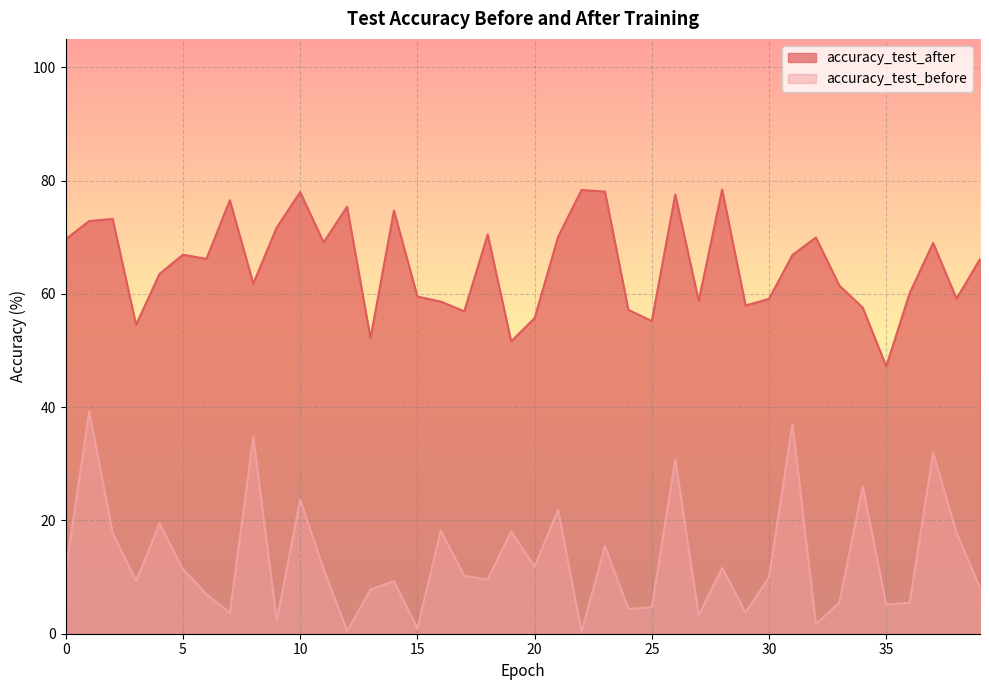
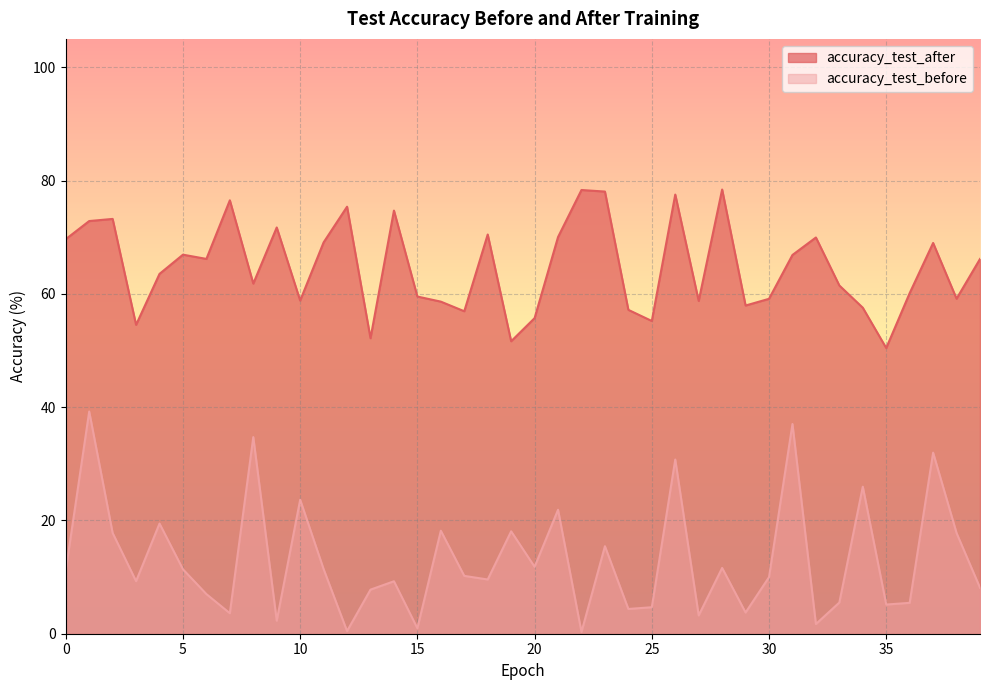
  {
    "accuracy_test_after": {
      "0": 70,
      "5": 67,
-     "10": 78,
+     "10": 59,
      "15": 60,
      "20": 56,
      "25": 55,
      "30": 59,
-     "35": 47
+     "35": 50
    },
    "accuracy_test_before": {
      "0": 11,
      "5": 11,
      "10": 24,
      "15": 1,
      "20": 12,
      "25": 5,
      "30": 10,
      "35": 5
    }
  }
